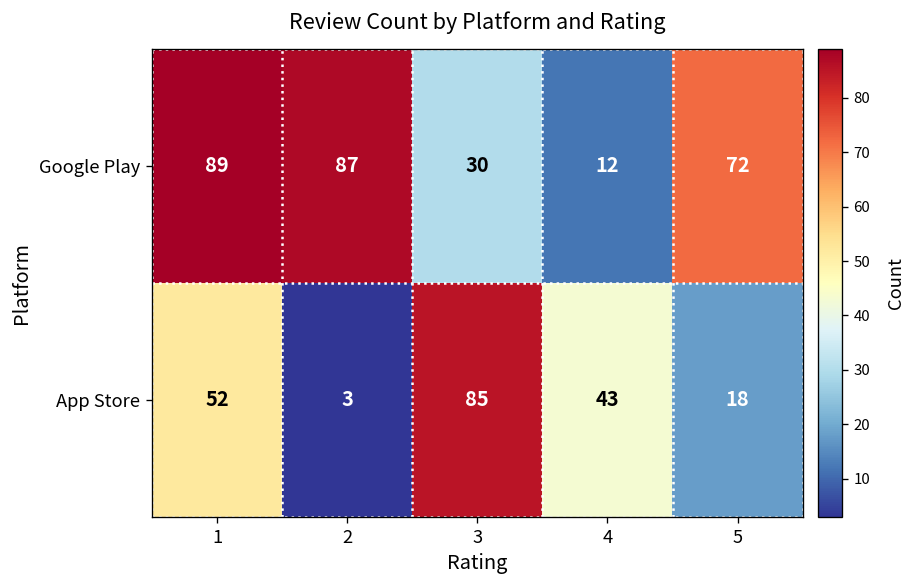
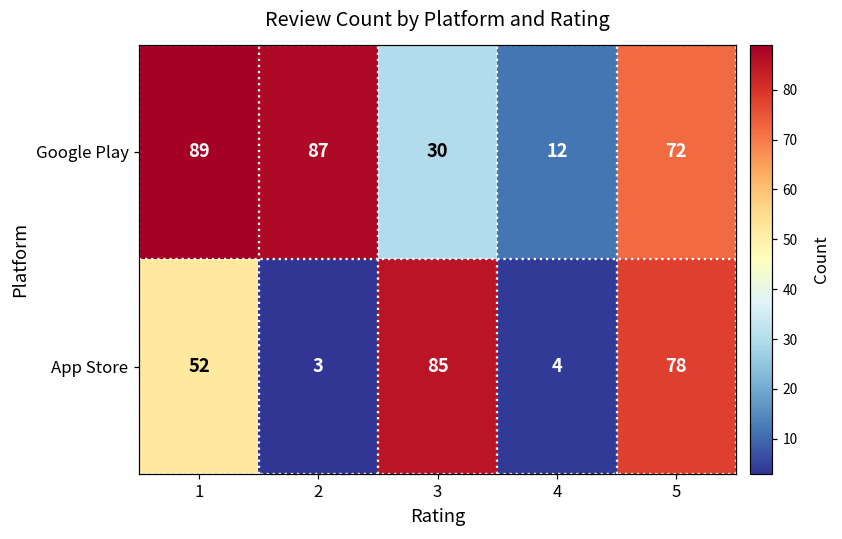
  {
    "Google Play": {
      "1": 89,
      "2": 87,
      "3": 30,
      "4": 12,
      "5": 72
    },
    "App Store": {
      "1": 52,
      "2": 3,
      "3": 85,
-     "4": 43,
-     "5": 18
+     "4": 4,
+     "5": 78
    }
  }
